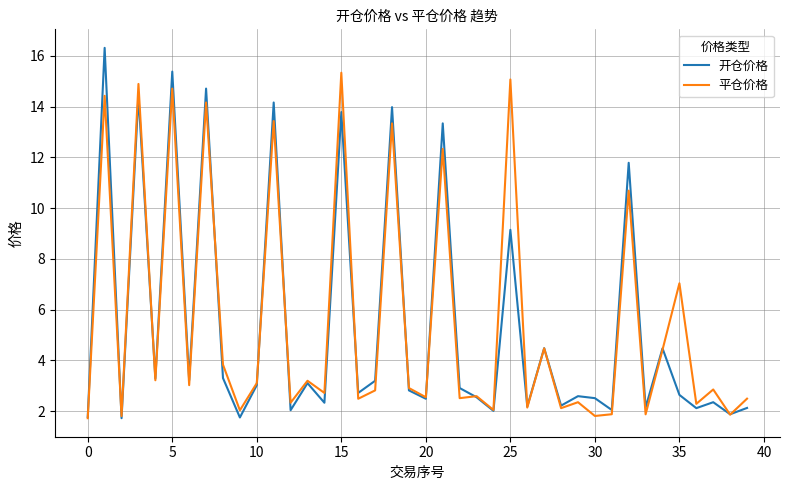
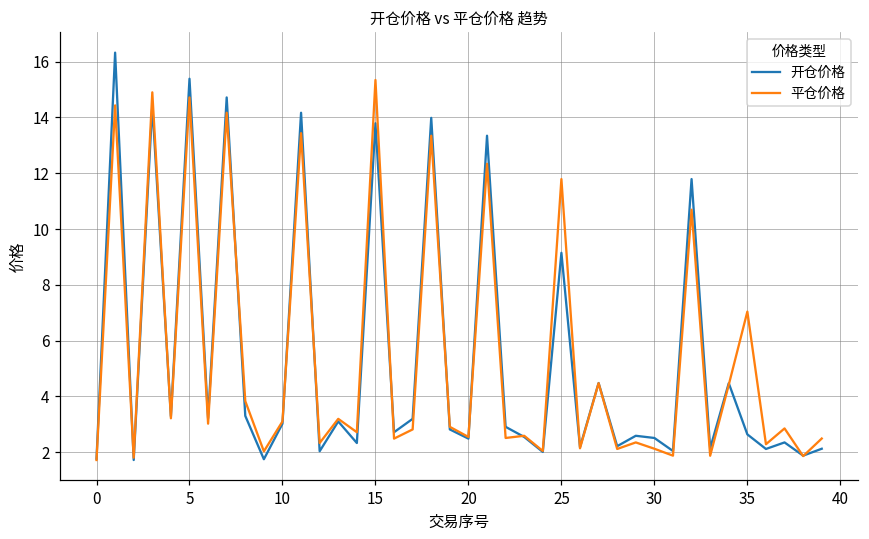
  {
    "开仓价格": {
      "5": 15.4,
      "15": 13.8,
      "25": 9.1,
      "30": 2.5,
      "35": 2.6
    },
    "平仓价格": {
      "5": 14.7,
      "15": 15.3,
-     "25": 15.1,
-     "30": 1.8,
+     "25": 11.8,
+     "30": 2.1,
      "35": 7.0
    }
  }
